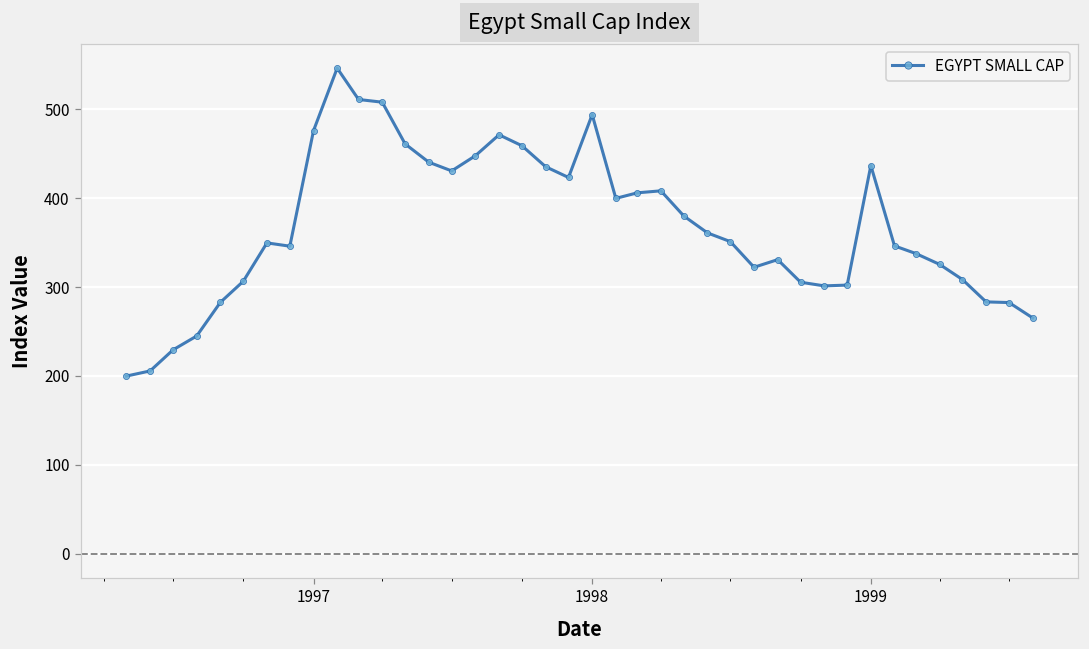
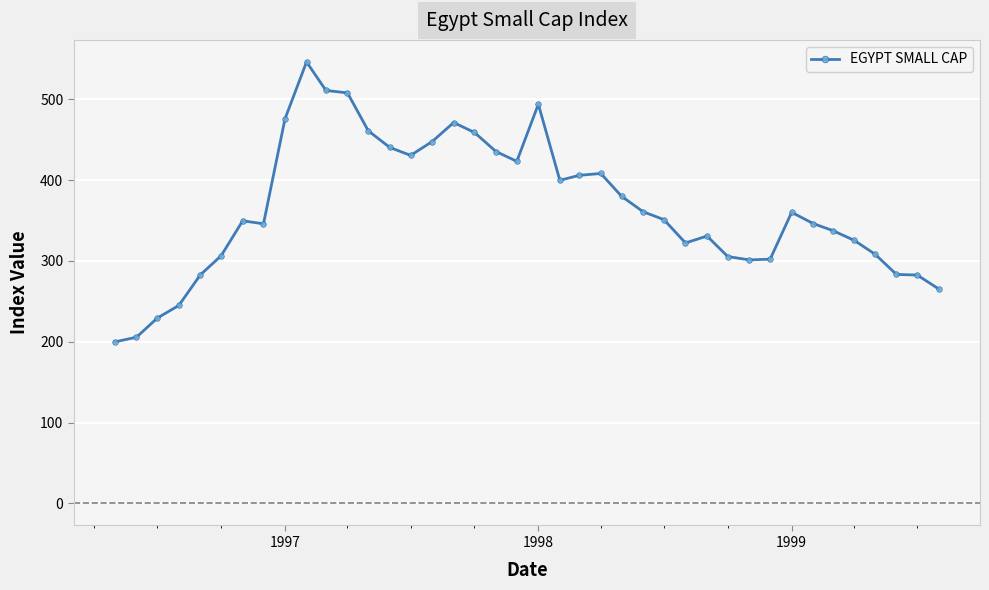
  {
    "1997": 480,
    "1998": 490,
-   "1999": 440
+   "1999": 360
  }
